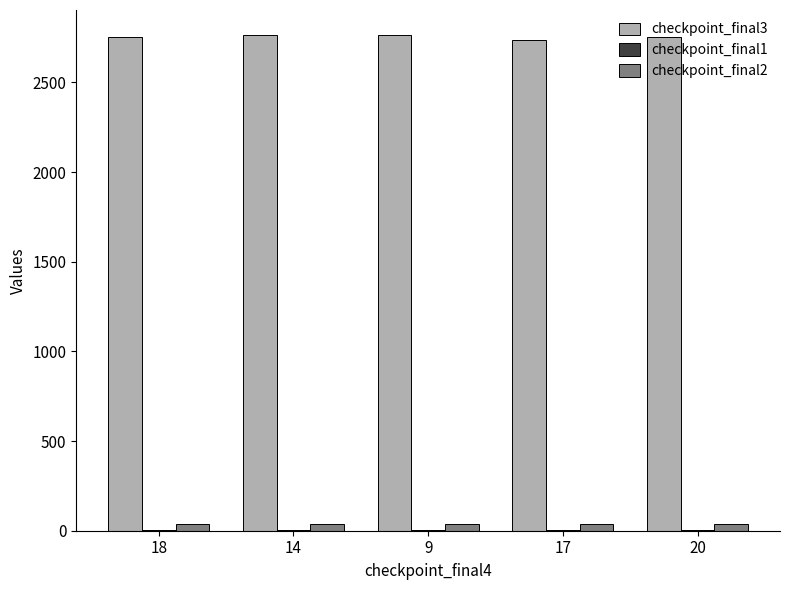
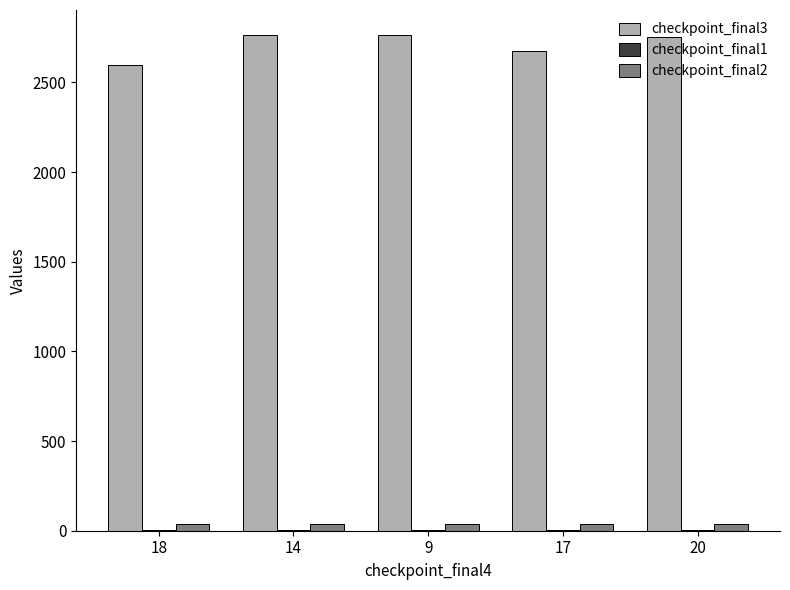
  {
    "checkpoint_final3": {
-     "18": 2750,
+     "18": 2600,
      "14": 2760,
      "9": 2770,
-     "17": 2740,
+     "17": 2680,
      "20": 2760
    },
    "checkpoint_final2": {
      "18": 40,
      "14": 40,
      "9": 40,
      "17": 40,
      "20": 40
    }
  }
